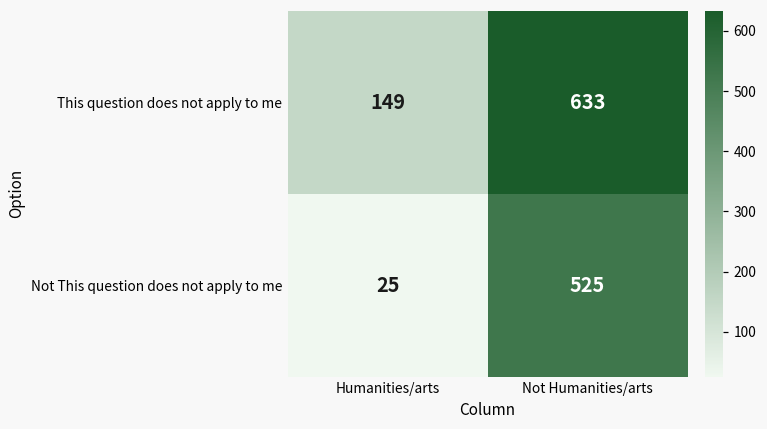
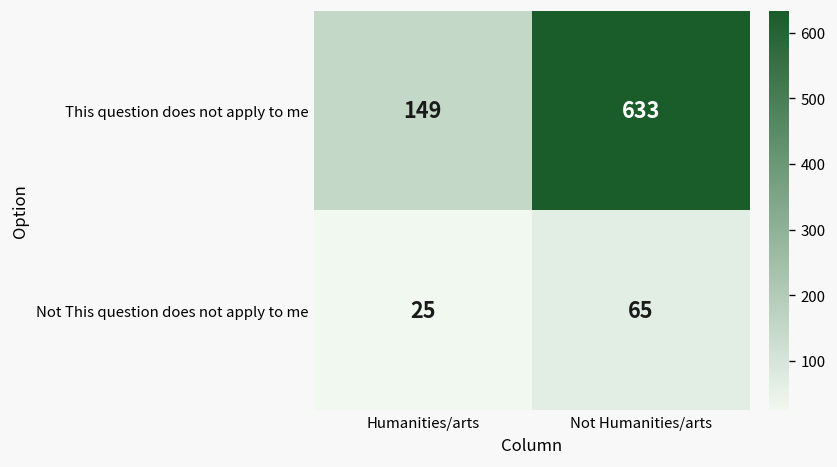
  {
    "This question does not apply to me": {
      "Humanities/arts": 149,
      "Not Humanities/arts": 633
    },
    "Not This question does not apply to me": {
      "Humanities/arts": 25,
-     "Not Humanities/arts": 525
+     "Not Humanities/arts": 65
    }
  }
